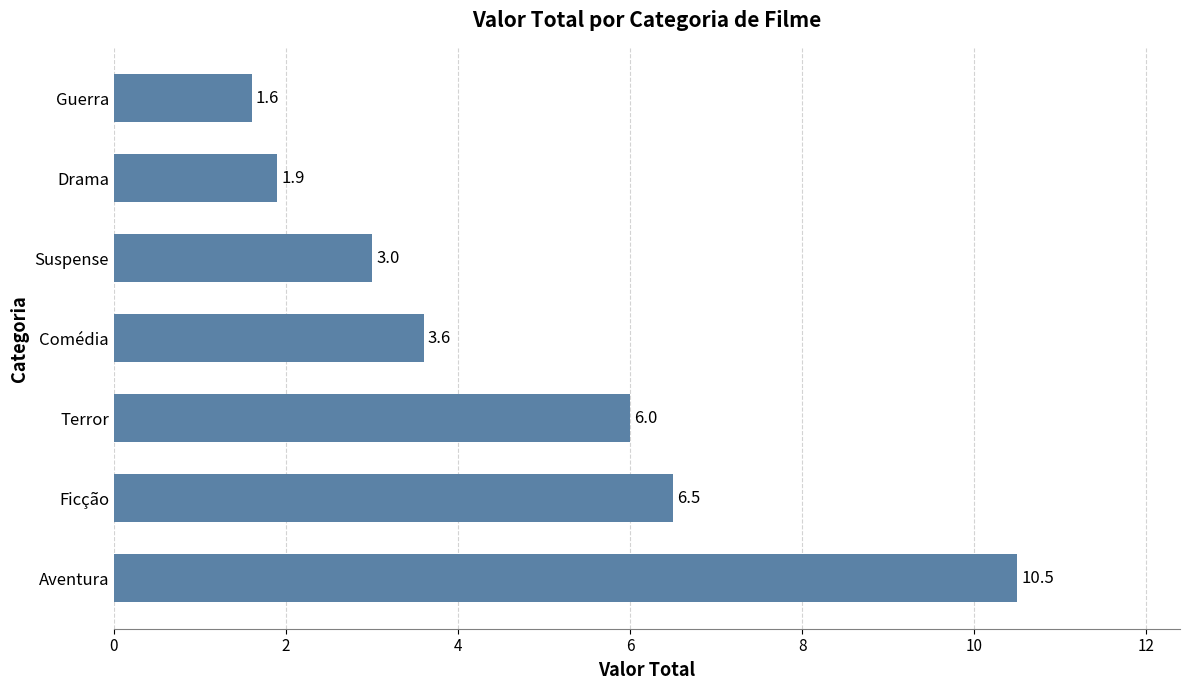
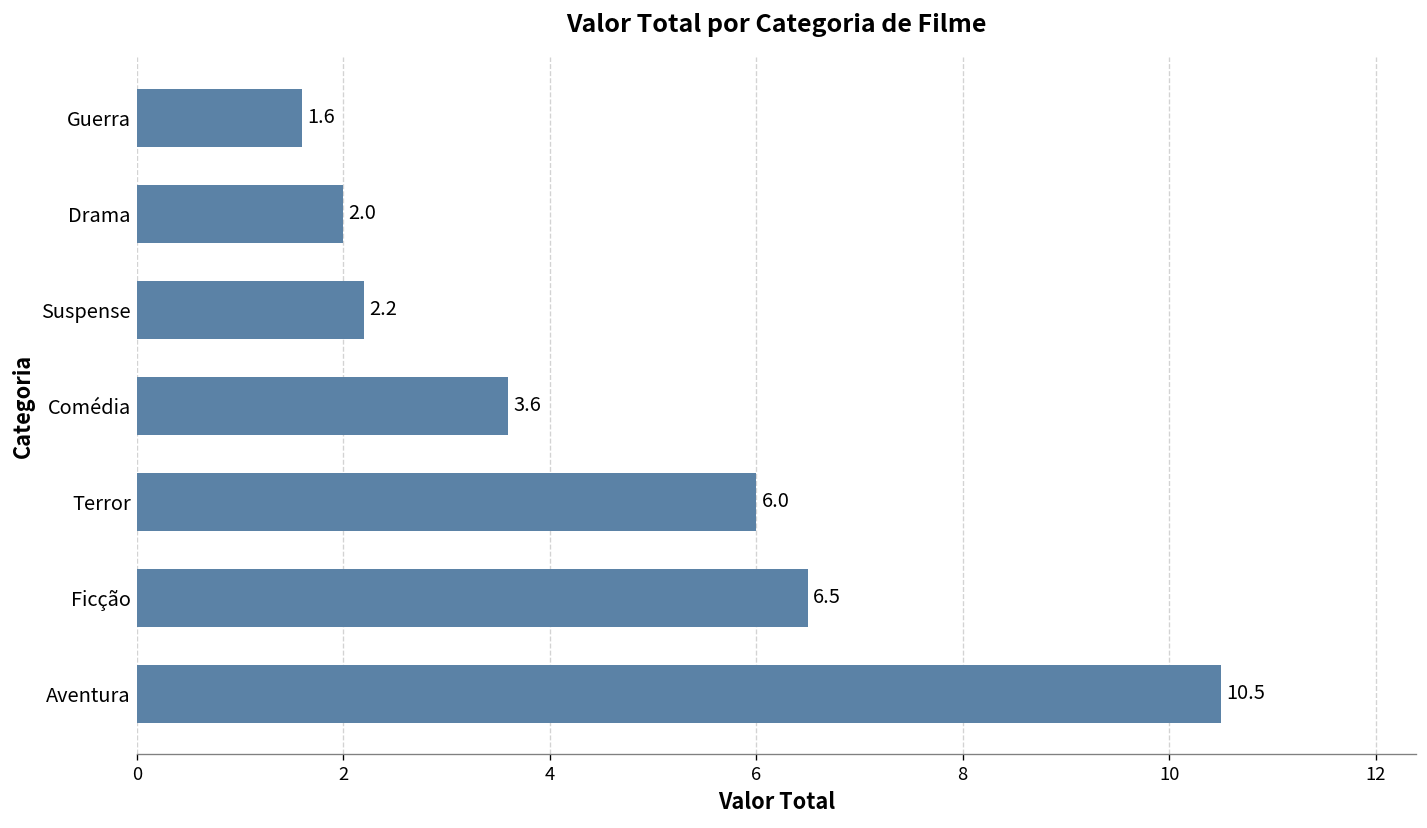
  {
    "Guerra": 1.6,
-   "Drama": 1.9,
-   "Suspense": 3.0,
+   "Drama": 2.0,
+   "Suspense": 2.2,
    "Comédia": 3.6,
    "Terror": 6.0,
    "Ficção": 6.5,
    "Aventura": 10.5
  }
